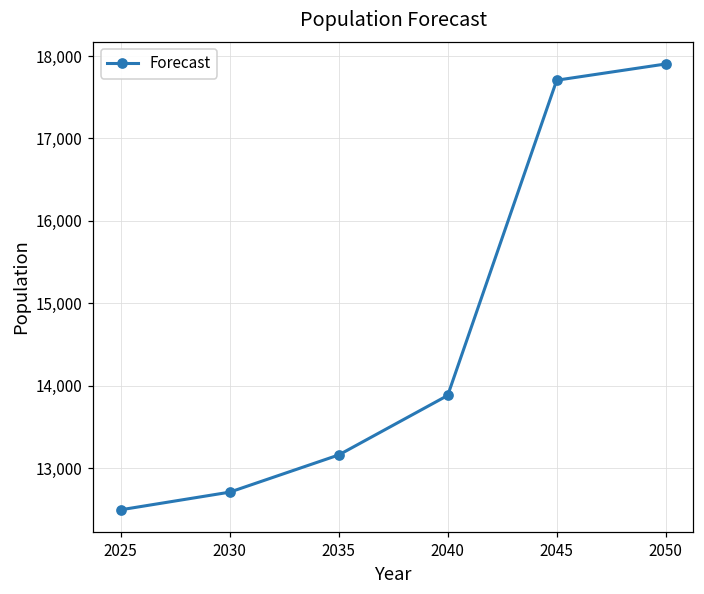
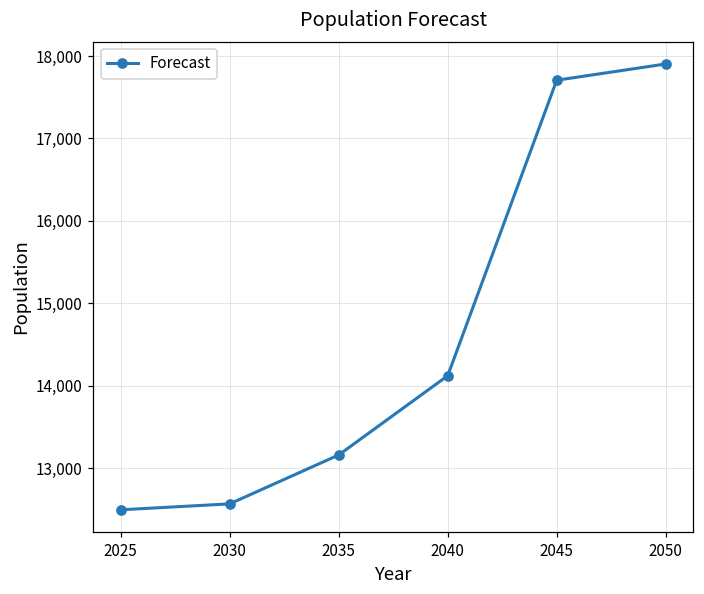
  {
    "2025": "12,500",
-   "2030": "12,700",
+   "2030": "12,600",
    "2035": "13,200",
-   "2040": "13,900",
+   "2040": "14,100",
    "2045": "17,700",
    "2050": "17,900"
  }
